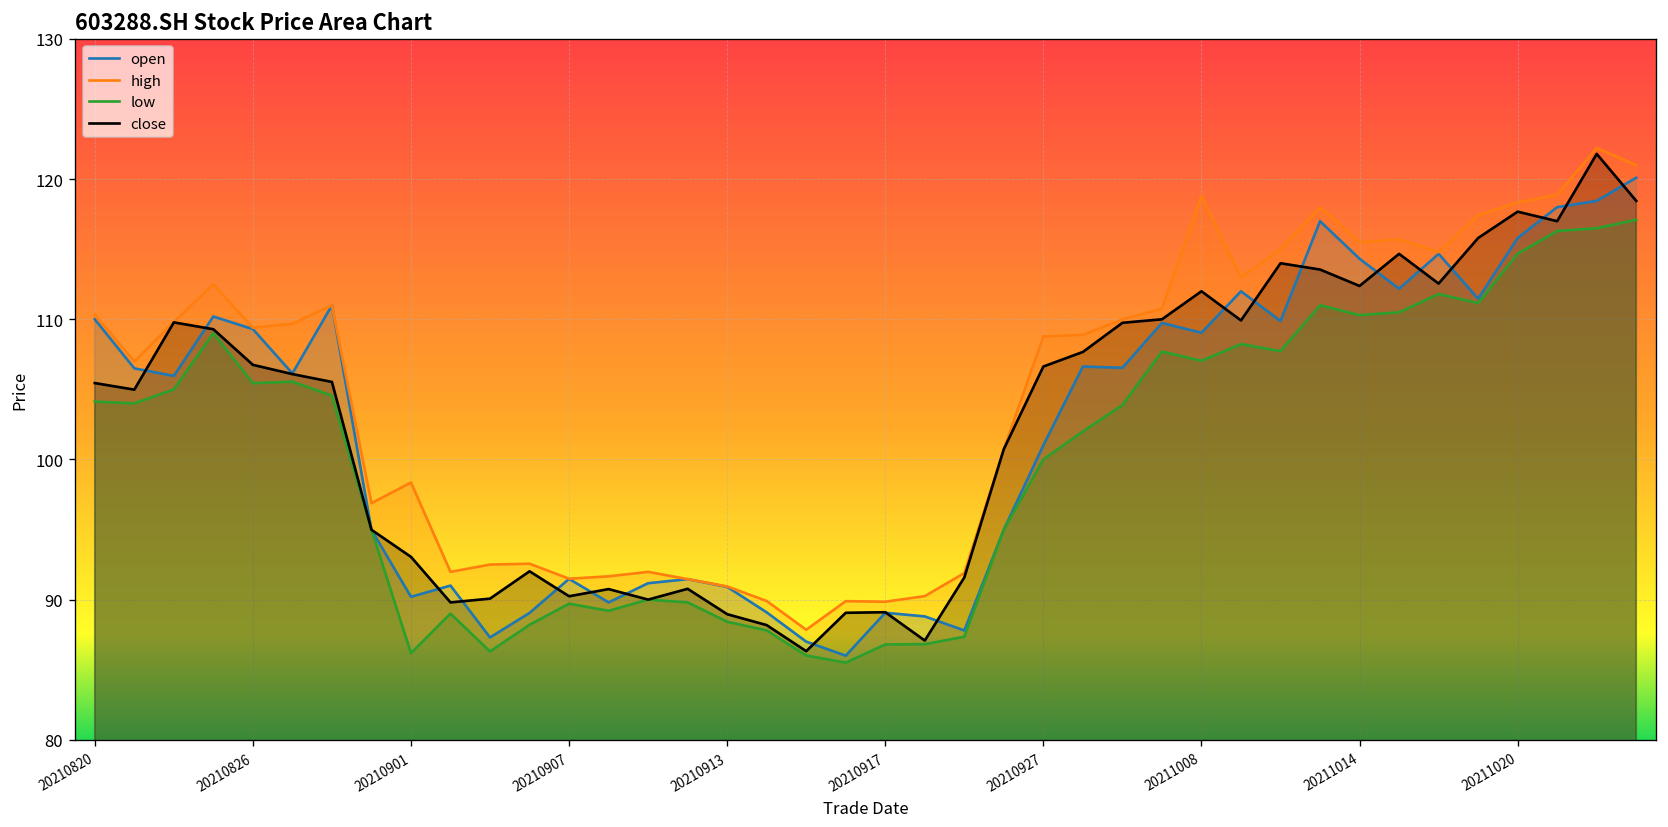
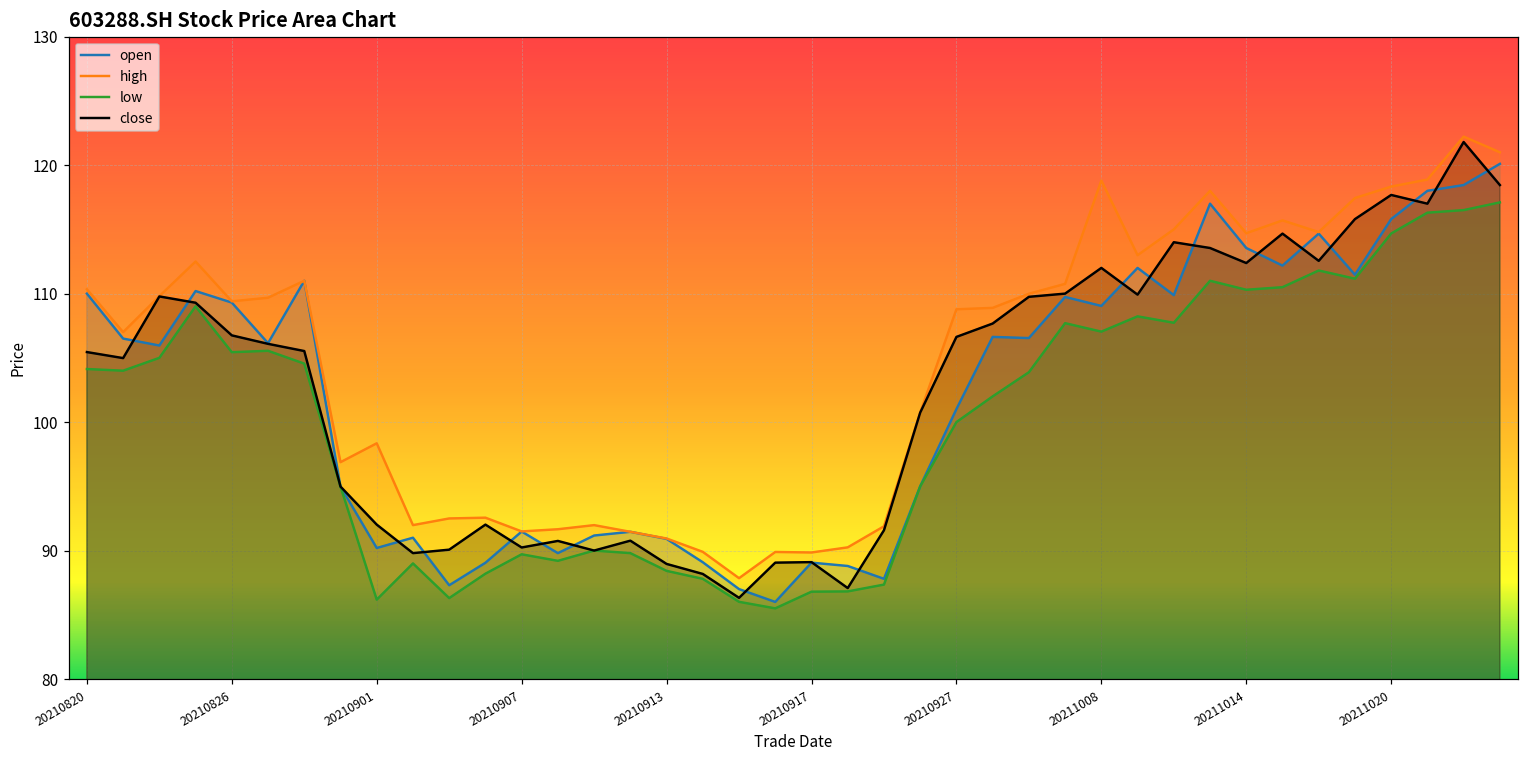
  {
    "open": {
      "20210820": 110.0,
      "20210901": 90.2,
      "20210927": 101.0,
      "20211008": 109.0,
-     "20211014": 114.3,
+     "20211014": 113.6,
      "20211020": 115.8
    },
    "high": {
      "20210820": 110.3,
      "20210901": 98.4,
      "20210917": 89.9,
      "20210927": 108.8,
      "20211008": 118.8,
-     "20211014": 115.5,
+     "20211014": 114.7,
      "20211020": 118.3
    },
    "low": {
      "20210820": 104.1,
      "20210826": 105.4,
      "20210901": 86.2,
      "20210907": 89.7,
      "20210913": 88.4,
      "20210917": 86.8,
      "20210927": 100.0,
      "20211008": 107.0,
      "20211014": 110.3,
      "20211020": 114.7
    },
    "close": {
      "20210820": 105.5,
      "20210826": 106.8,
-     "20210901": 93.1,
+     "20210901": 92.0,
      "20210907": 90.2,
      "20210913": 89.0,
      "20210927": 106.6,
      "20211008": 112.0,
      "20211014": 112.4,
      "20211020": 117.7
    }
  }
